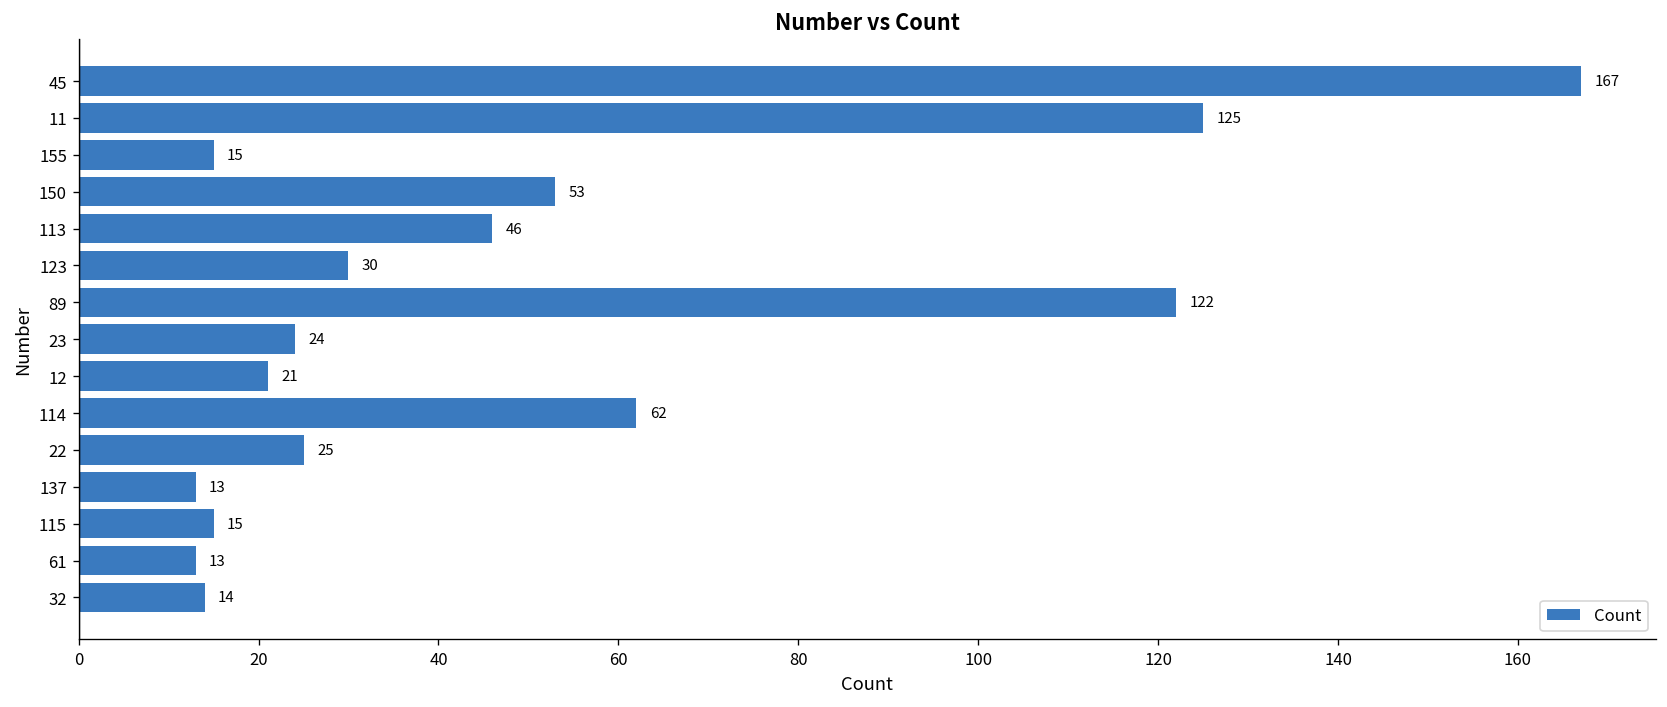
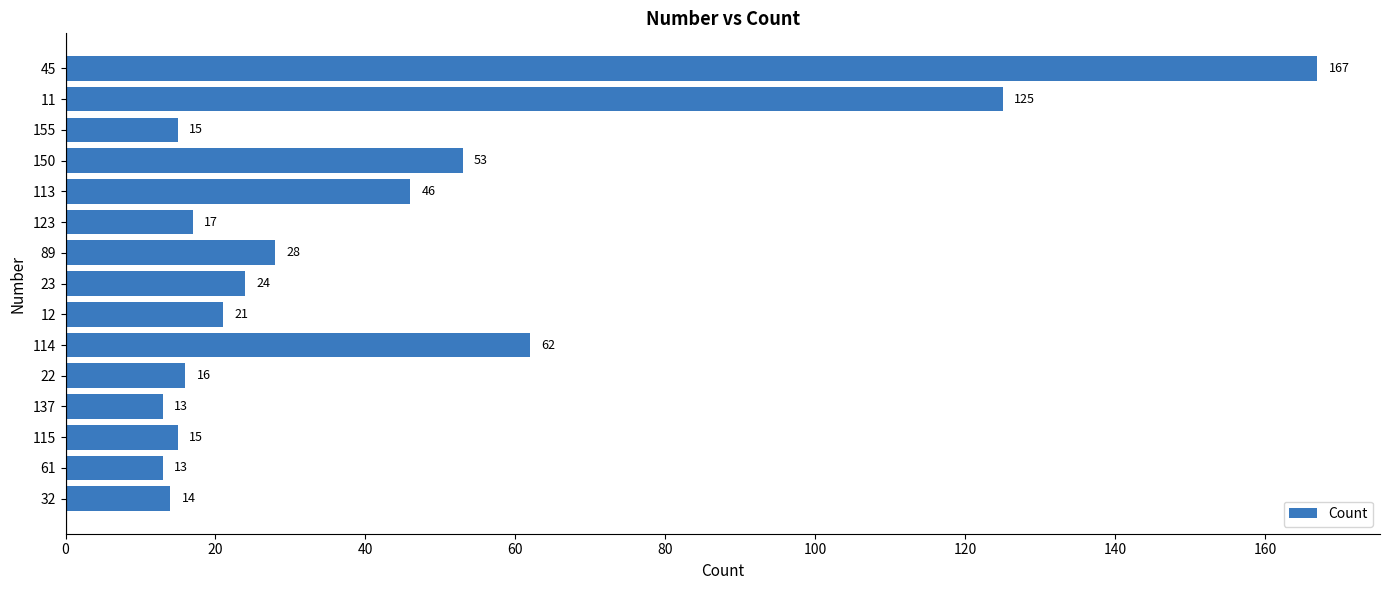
  {
    "45": 167,
    "11": 125,
    "155": 15,
    "150": 53,
    "113": 46,
-   "123": 30,
-   "89": 122,
+   "123": 17,
+   "89": 28,
    "23": 24,
    "12": 21,
    "114": 62,
-   "22": 25,
+   "22": 16,
    "137": 13,
    "115": 15,
    "61": 13,
    "32": 14
  }
